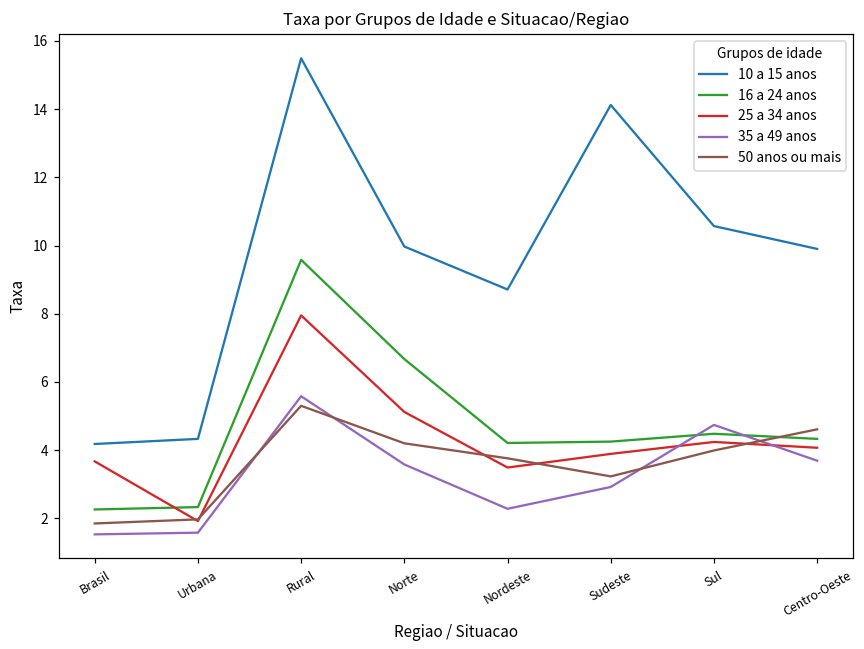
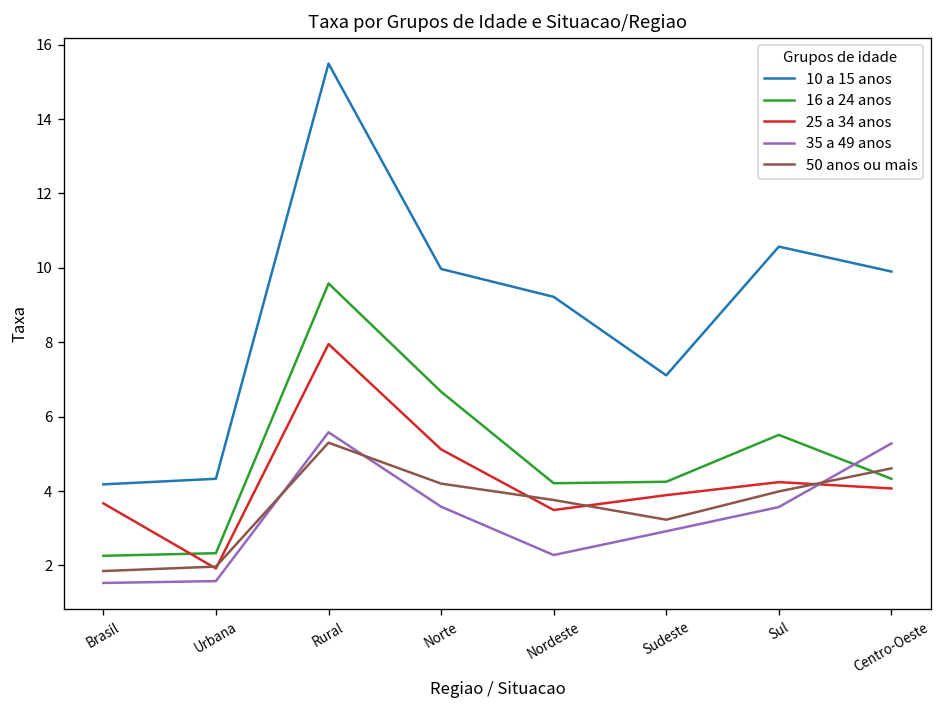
  {
    "10 a 15 anos": {
      "Brasil": 4.2,
      "Urbana": 4.3,
      "Rural": 15.5,
      "Norte": 10.0,
-     "Nordeste": 8.7,
-     "Sudeste": 14.1,
+     "Nordeste": 9.2,
+     "Sudeste": 7.1,
      "Sul": 10.6,
      "Centro-Oeste": 9.9
    },
    "16 a 24 anos": {
      "Brasil": 2.3,
      "Urbana": 2.3,
      "Rural": 9.6,
      "Norte": 6.7,
      "Nordeste": 4.2,
      "Sudeste": 4.3,
-     "Sul": 4.5,
+     "Sul": 5.5,
      "Centro-Oeste": 4.3
    },
    "25 a 34 anos": {
      "Brasil": 3.7,
      "Rural": 8.0,
      "Norte": 5.1,
      "Nordeste": 3.5,
      "Sudeste": 3.9,
      "Sul": 4.2,
      "Centro-Oeste": 4.1
    },
    "35 a 49 anos": {
      "Brasil": 1.5,
      "Urbana": 1.6,
      "Rural": 5.6,
      "Norte": 3.6,
      "Nordeste": 2.3,
      "Sudeste": 2.9,
-     "Sul": 4.7,
-     "Centro-Oeste": 3.7
+     "Sul": 3.6,
+     "Centro-Oeste": 5.3
    },
    "50 anos ou mais": {
      "Brasil": 1.9,
      "Rural": 5.3,
      "Norte": 4.2,
      "Nordeste": 3.8,
      "Sudeste": 3.2,
      "Sul": 4.0,
      "Centro-Oeste": 4.6
    }
  }
